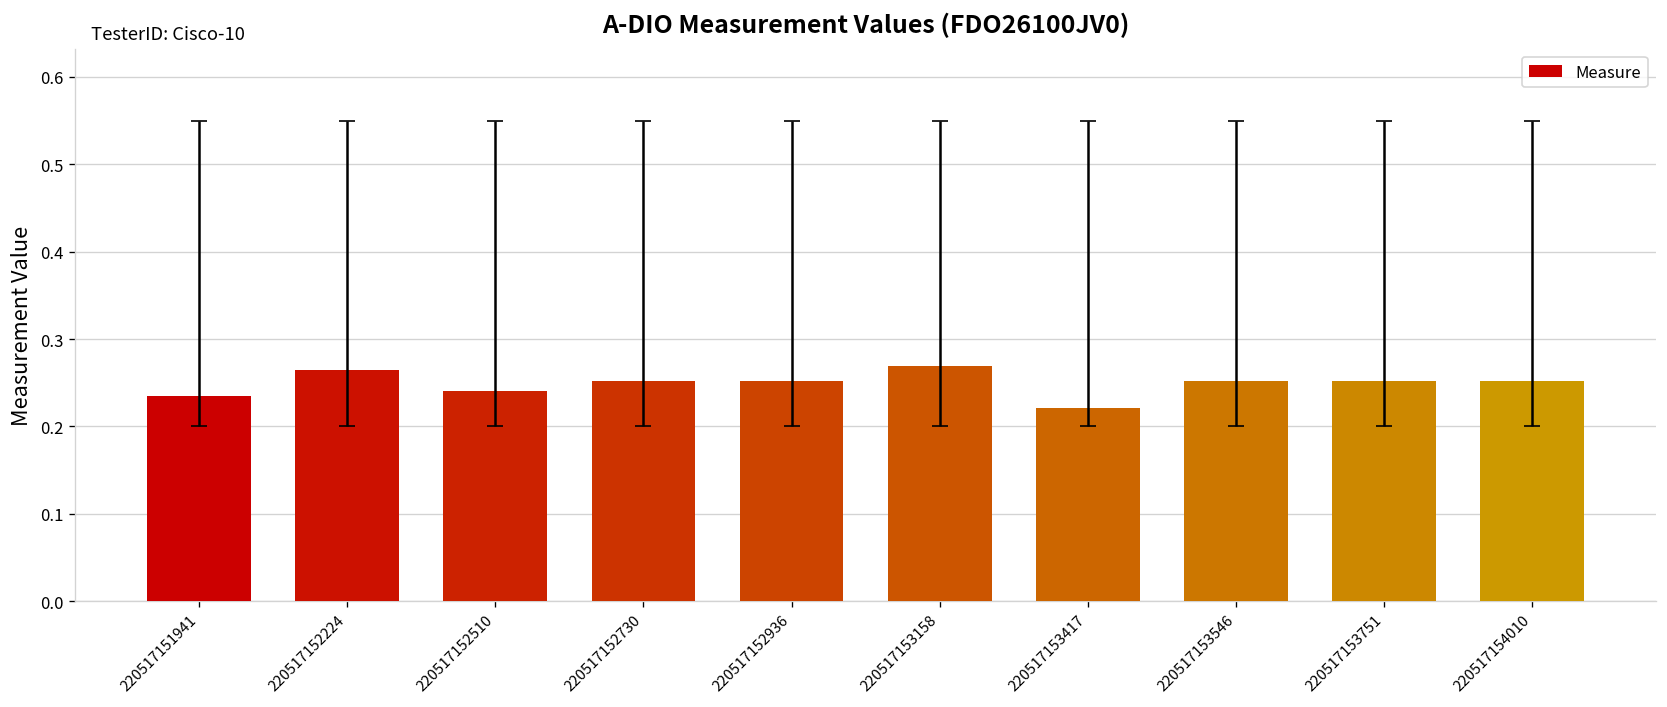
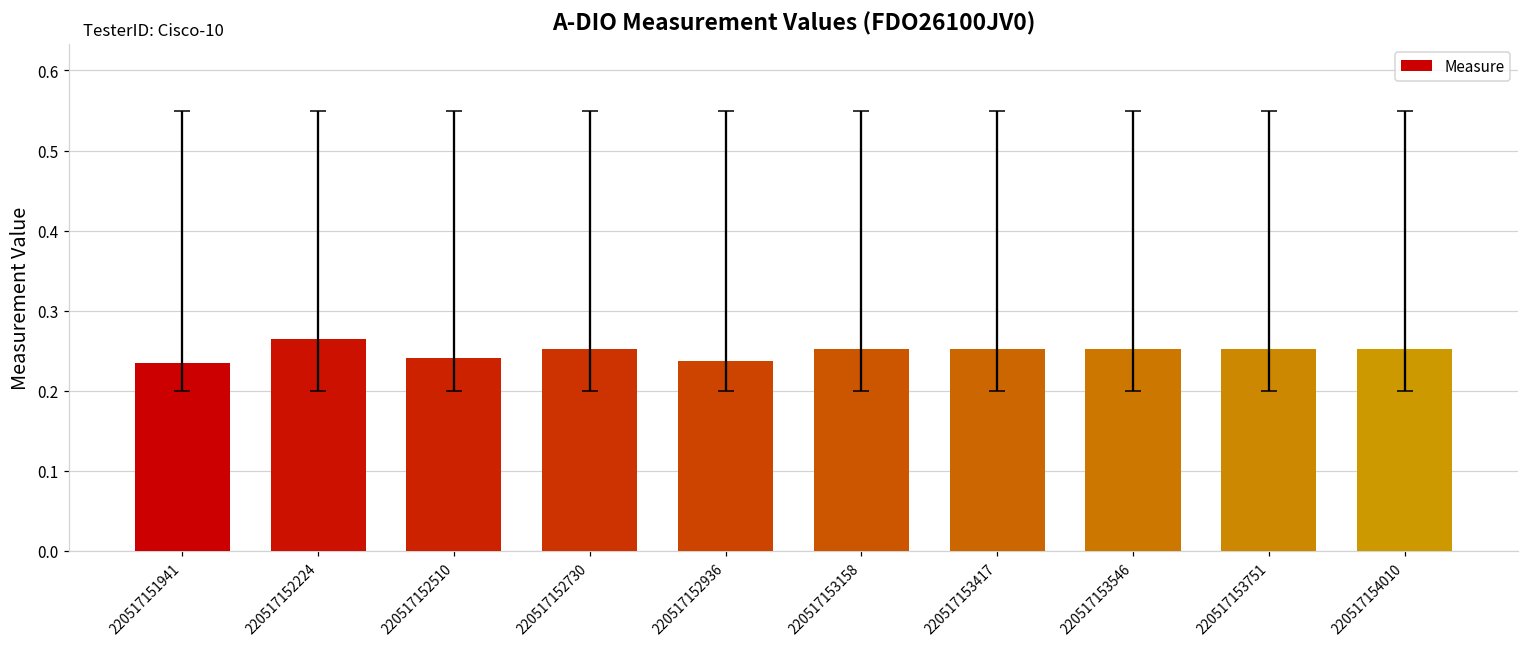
  {
    "Measure": {
      "220517151941": 0.23,
      "220517152224": 0.26,
      "220517152510": 0.24,
      "220517152730": 0.25,
-     "220517152936": 0.25,
-     "220517153158": 0.27,
-     "220517153417": 0.22,
+     "220517152936": 0.24,
+     "220517153158": 0.25,
+     "220517153417": 0.25,
      "220517153546": 0.25,
      "220517153751": 0.25,
      "220517154010": 0.25
    }
  }
